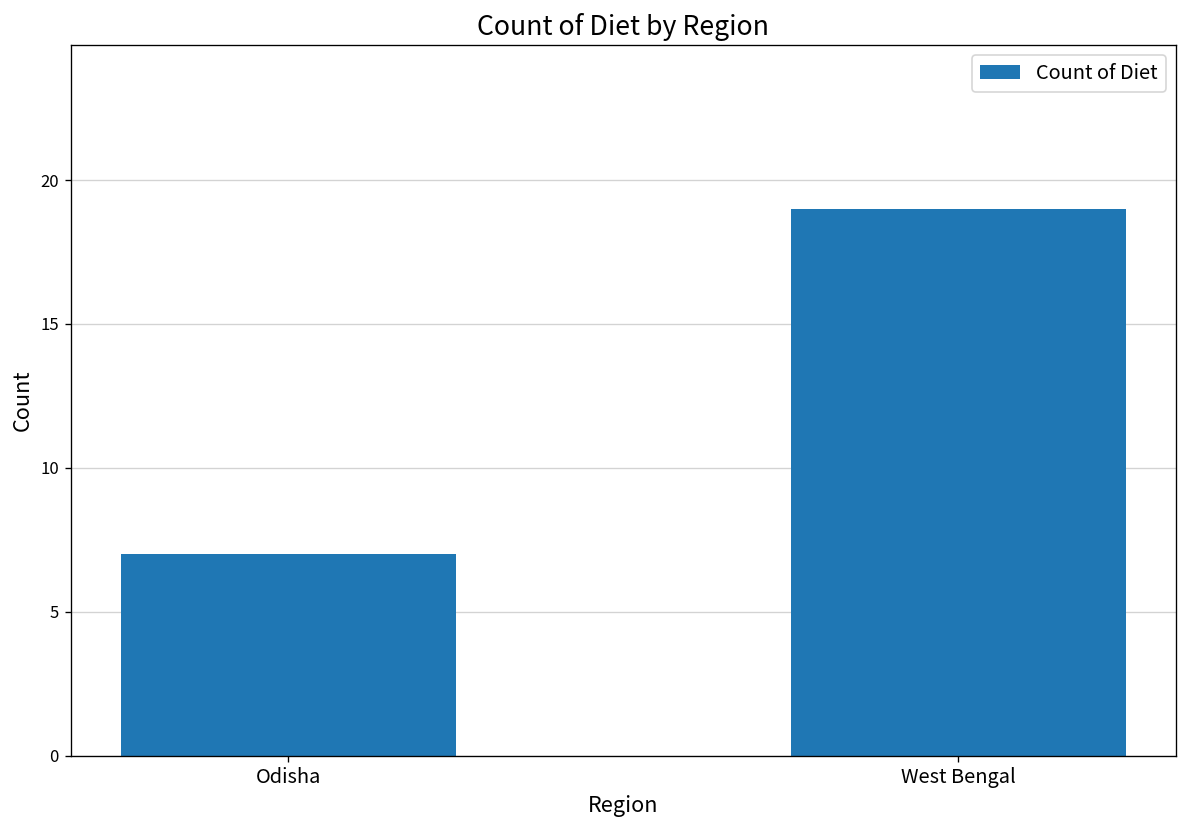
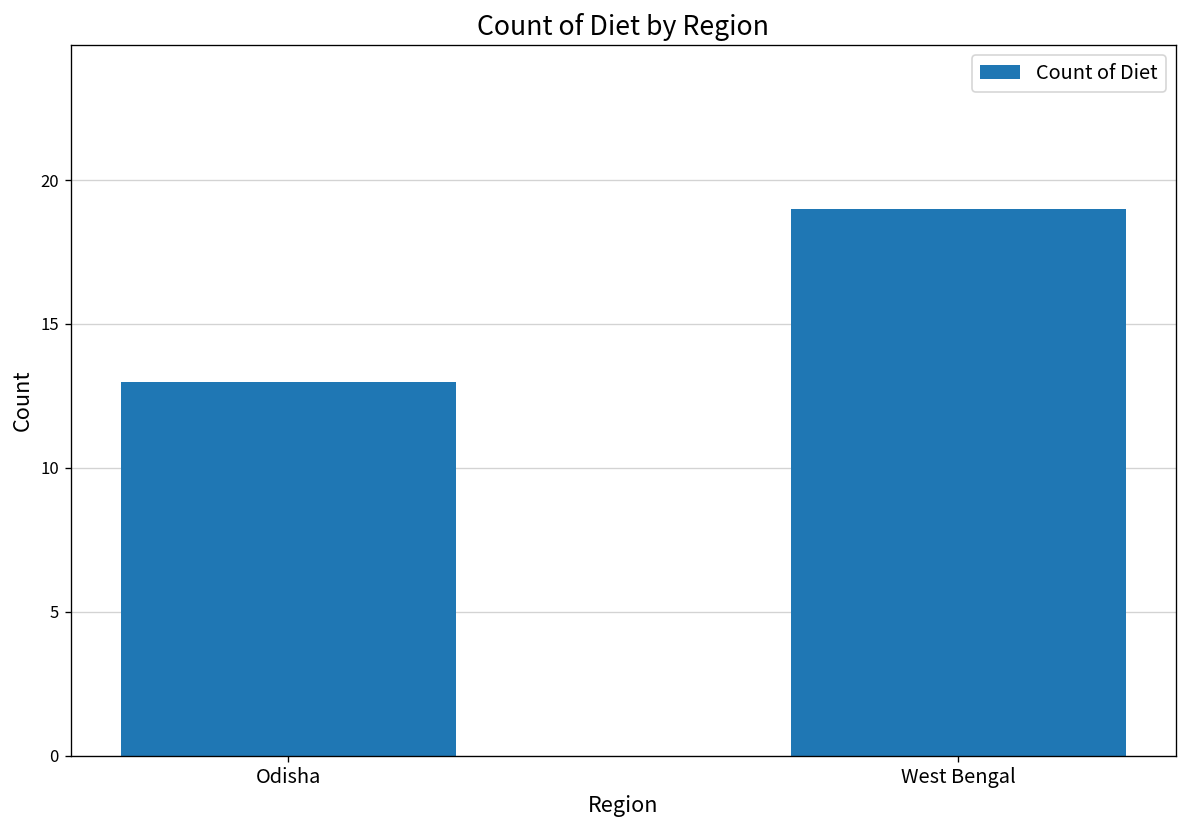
  {
-   "Odisha": 7,
+   "Odisha": 13,
    "West Bengal": 19
  }
